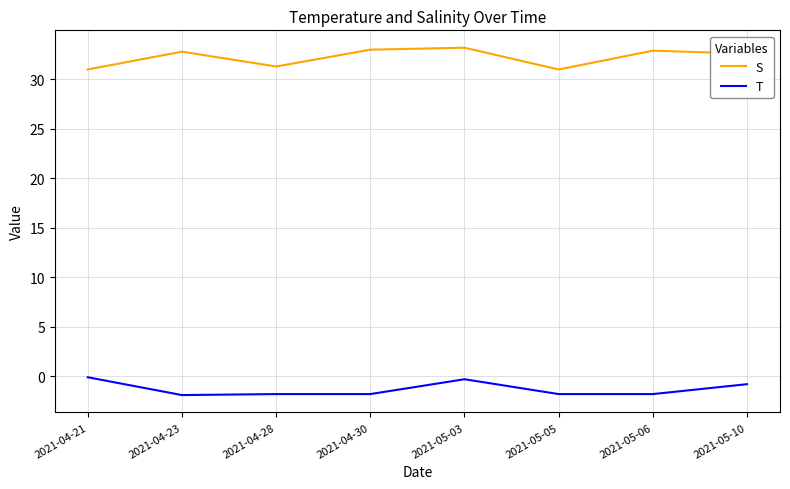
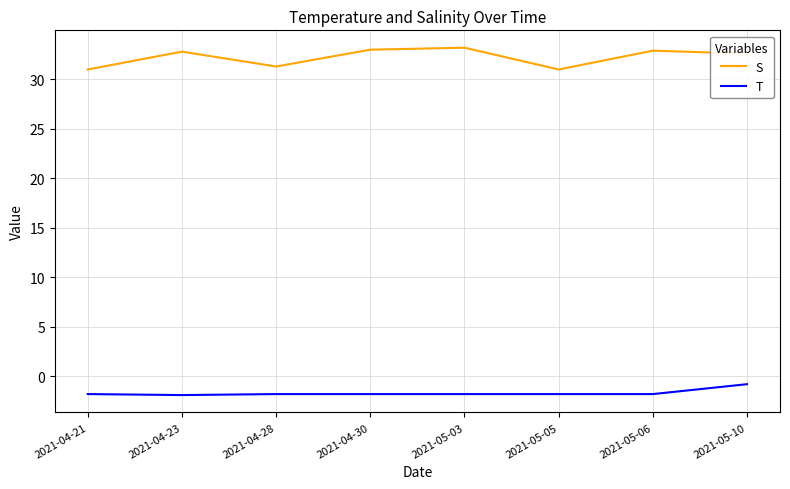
  {
    "S": {
      "2021-04-21": 31,
      "2021-04-23": 33,
      "2021-04-28": 31,
      "2021-04-30": 33,
      "2021-05-03": 33,
      "2021-05-05": 31,
      "2021-05-06": 33
    },
    "T": {
-     "2021-04-21": 0,
+     "2021-04-21": -2,
      "2021-04-23": -2,
      "2021-04-28": -2,
      "2021-04-30": -2,
-     "2021-05-03": 0,
+     "2021-05-03": -2,
      "2021-05-05": -2,
      "2021-05-06": -2,
      "2021-05-10": -1
    }
  }
